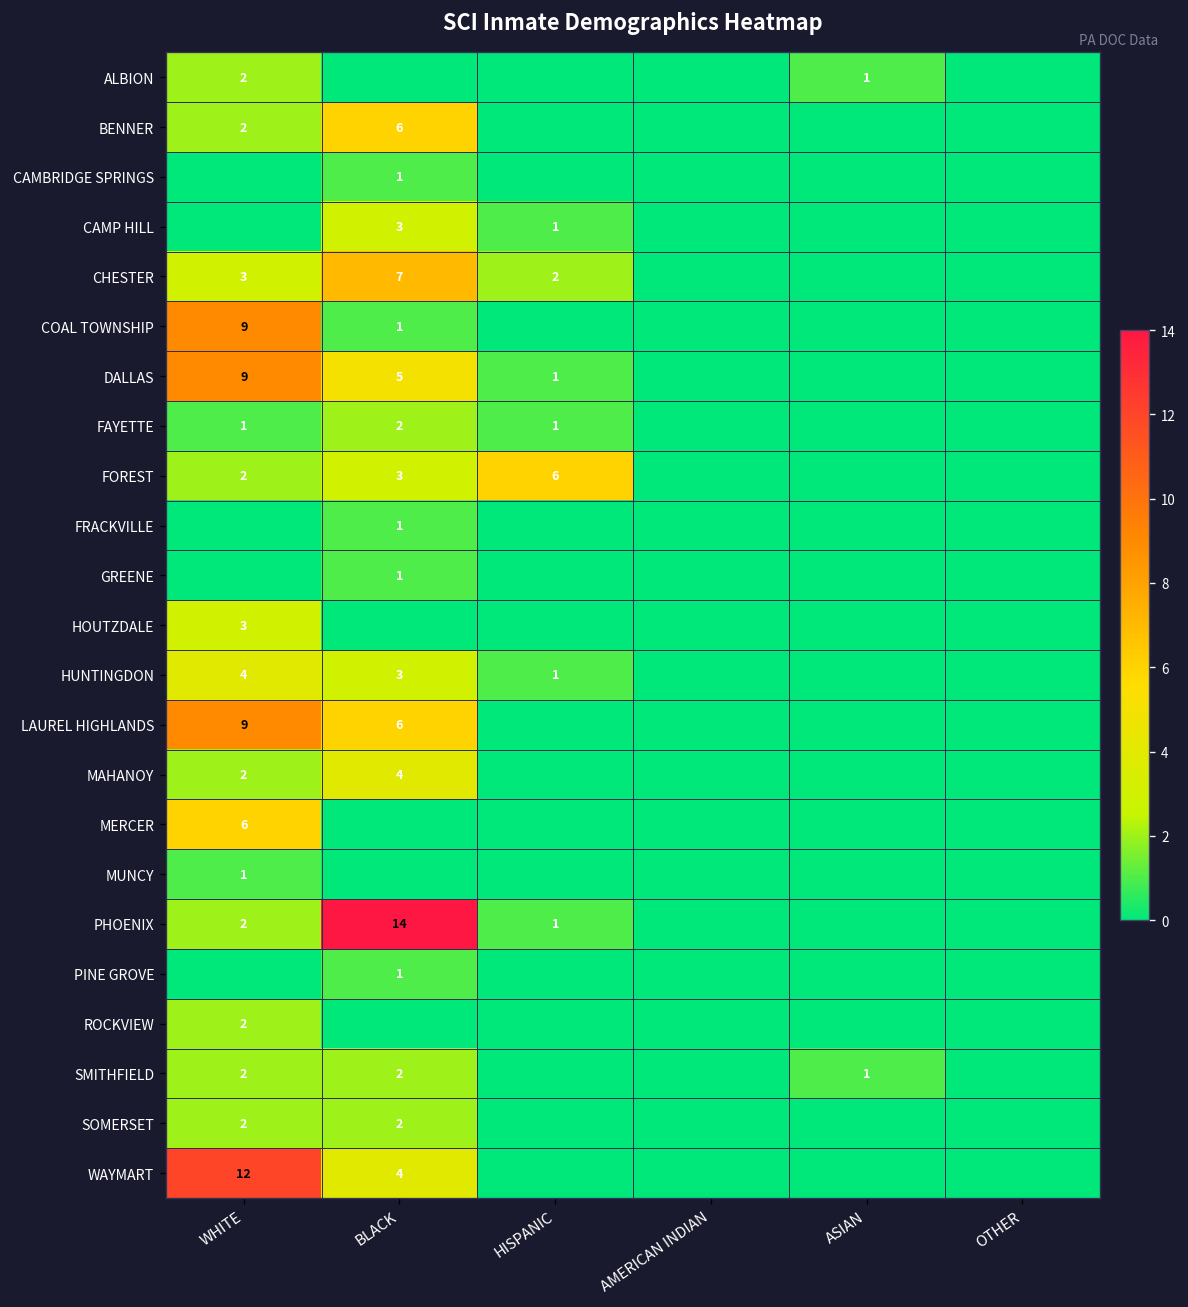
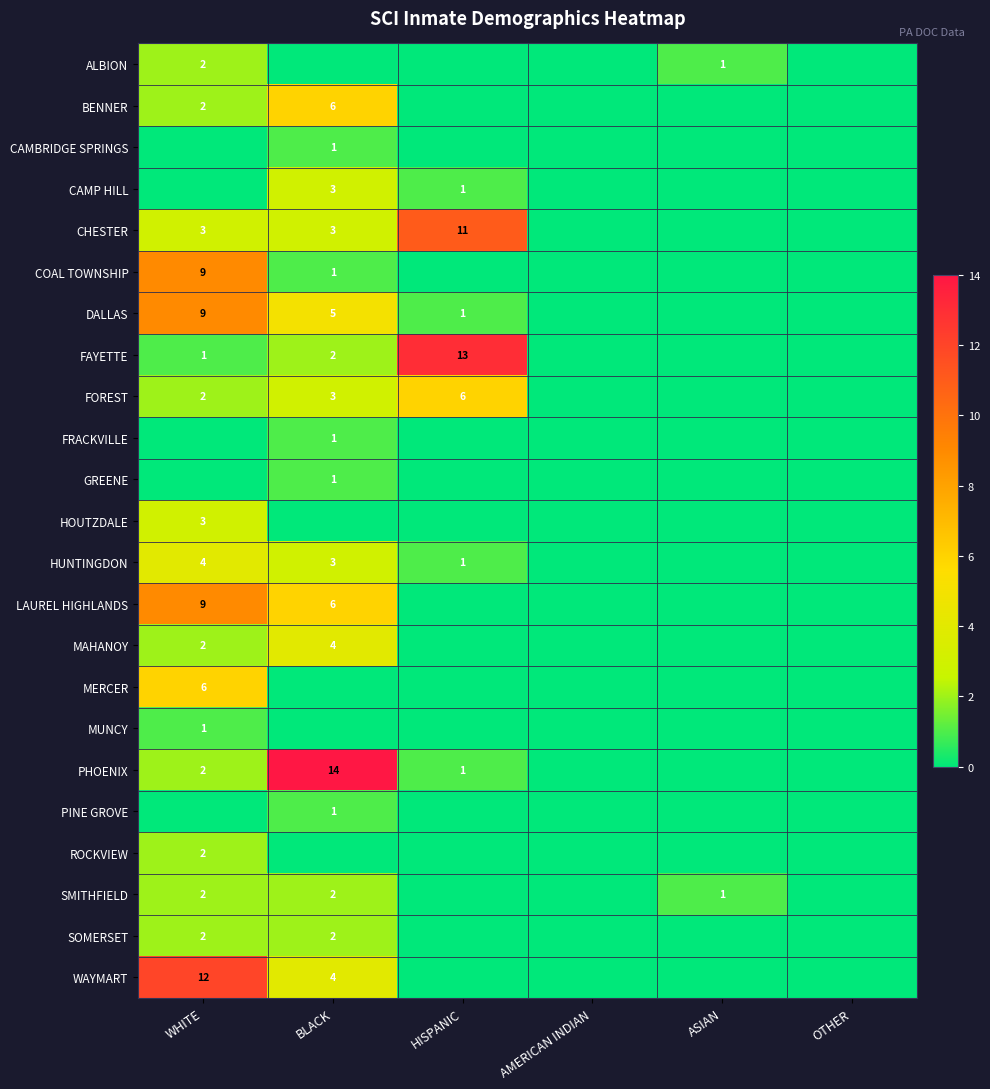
  {
    "ALBION": {
      "WHITE": 2,
      "ASIAN": 1
    },
    "BENNER": {
      "WHITE": 2,
      "BLACK": 6
    },
    "CAMBRIDGE SPRINGS": {
      "BLACK": 1
    },
    "CAMP HILL": {
      "BLACK": 3,
      "HISPANIC": 1
    },
    "CHESTER": {
      "WHITE": 3,
-     "BLACK": 7,
-     "HISPANIC": 2
+     "BLACK": 3,
+     "HISPANIC": 11
    },
    "COAL TOWNSHIP": {
      "WHITE": 9,
      "BLACK": 1
    },
    "DALLAS": {
      "WHITE": 9,
      "BLACK": 5,
      "HISPANIC": 1
    },
    "FAYETTE": {
      "WHITE": 1,
      "BLACK": 2,
-     "HISPANIC": 1
+     "HISPANIC": 13
    },
    "FOREST": {
      "WHITE": 2,
      "BLACK": 3,
      "HISPANIC": 6
    },
    "FRACKVILLE": {
      "BLACK": 1
    },
    "GREENE": {
      "BLACK": 1
    },
    "HOUTZDALE": {
      "WHITE": 3
    },
    "HUNTINGDON": {
      "WHITE": 4,
      "BLACK": 3,
      "HISPANIC": 1
    },
    "LAUREL HIGHLANDS": {
      "WHITE": 9,
      "BLACK": 6
    },
    "MAHANOY": {
      "WHITE": 2,
      "BLACK": 4
    },
    "MERCER": {
      "WHITE": 6
    },
    "MUNCY": {
      "WHITE": 1
    },
    "PHOENIX": {
      "WHITE": 2,
      "BLACK": 14,
      "HISPANIC": 1
    },
    "PINE GROVE": {
      "BLACK": 1
    },
    "ROCKVIEW": {
      "WHITE": 2
    },
    "SMITHFIELD": {
      "WHITE": 2,
      "BLACK": 2,
      "ASIAN": 1
    },
    "SOMERSET": {
      "WHITE": 2,
      "BLACK": 2
    },
    "WAYMART": {
      "WHITE": 12,
      "BLACK": 4
    }
  }
